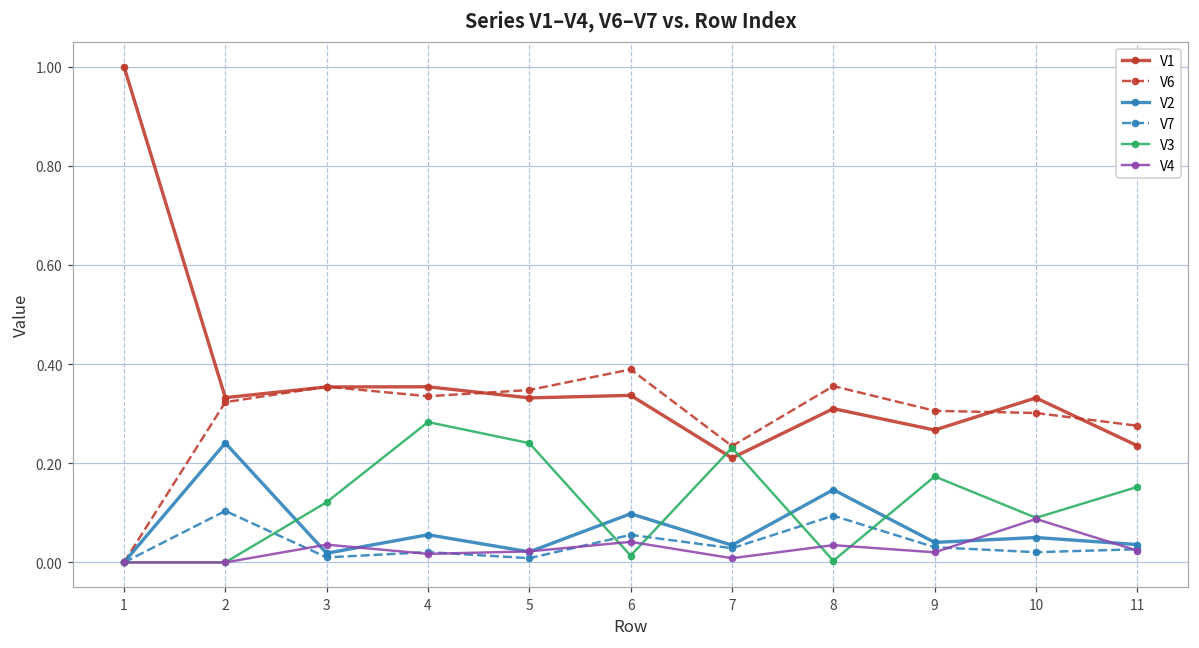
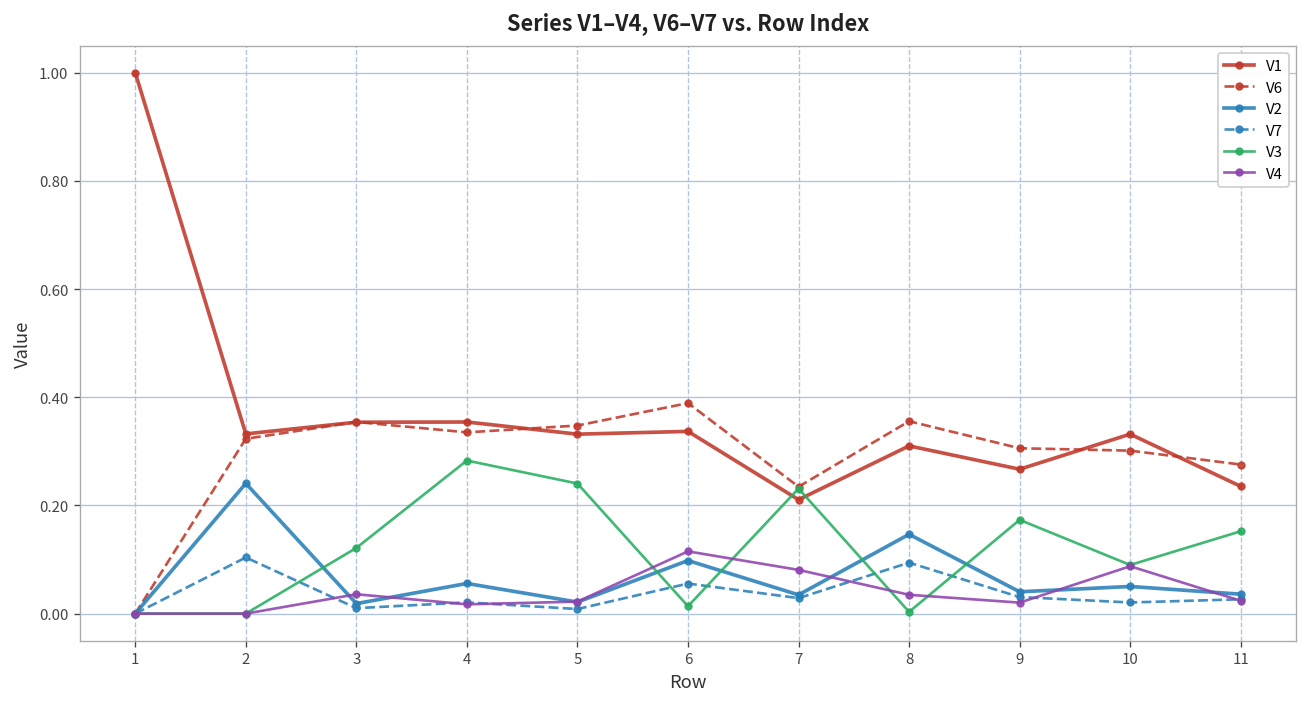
  {
    "V3": {
      "3": 0.12,
      "4": 0.28,
      "5": 0.24,
      "6": 0.01,
      "8": 0.00,
      "9": 0.17,
      "11": 0.15
    },
    "V4": {
      "3": 0.04,
-     "6": 0.04,
-     "7": 0.01,
+     "6": 0.12,
+     "7": 0.08,
      "8": 0.03,
      "9": 0.02
    }
  }
